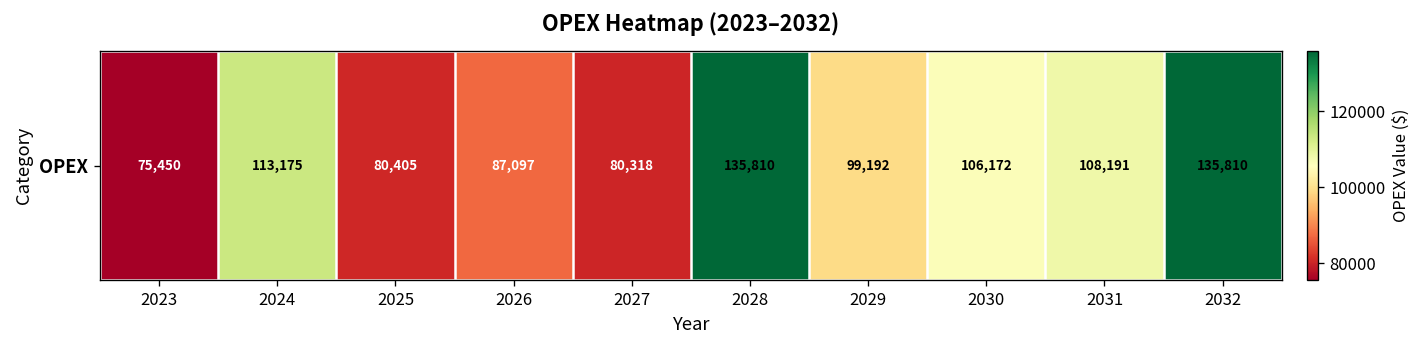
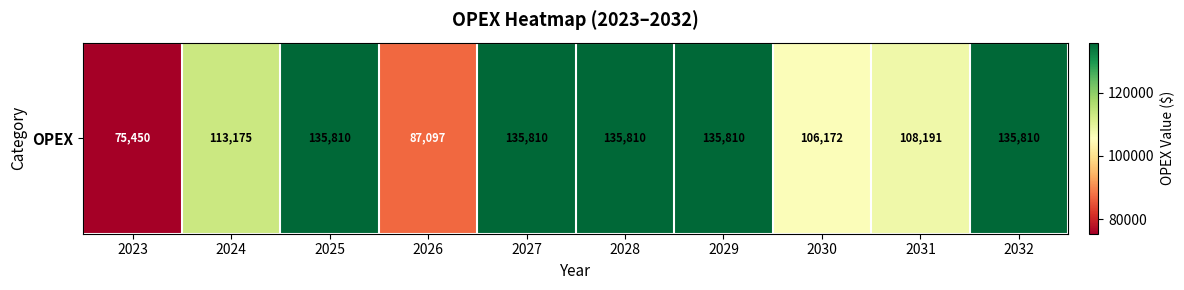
  {
    "OPEX": {
      "2023": "75,450",
      "2024": "113,175",
-     "2025": "80,405",
+     "2025": "135,810",
      "2026": "87,097",
-     "2027": "80,318",
+     "2027": "135,810",
      "2028": "135,810",
-     "2029": "99,192",
+     "2029": "135,810",
      "2030": "106,172",
      "2031": "108,191",
      "2032": "135,810"
    }
  }
